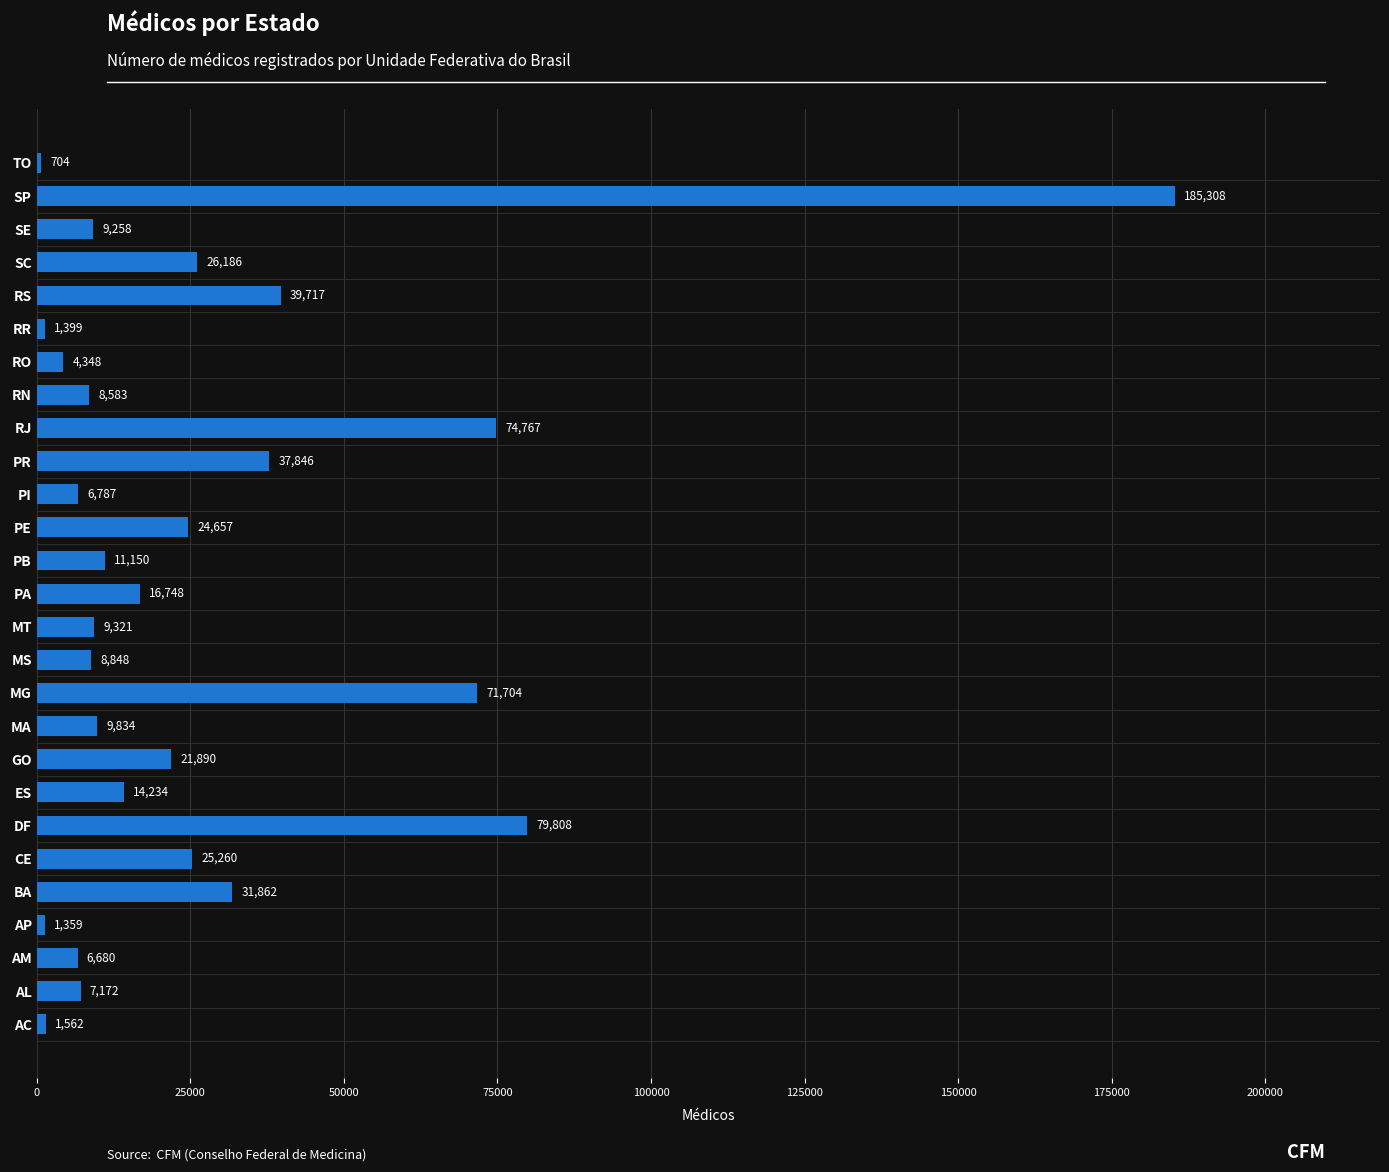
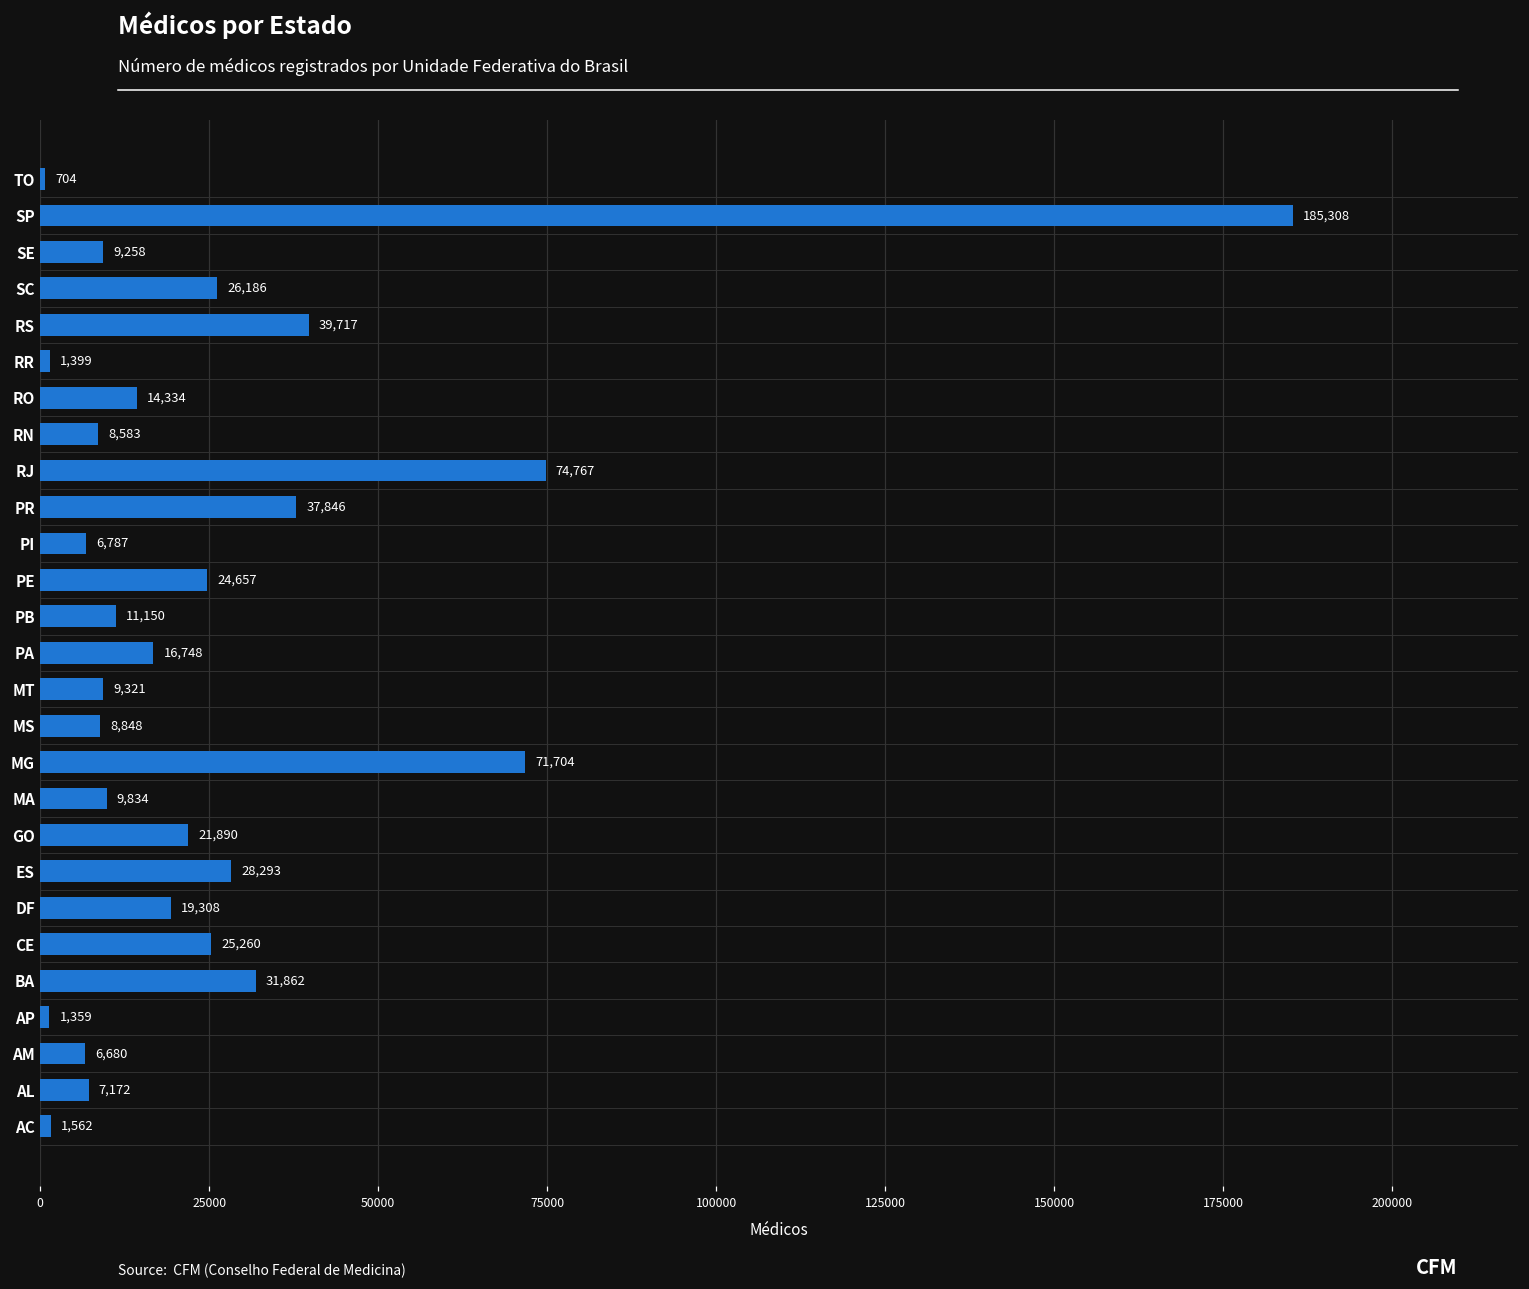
  {
    "TO": "704",
    "SP": "185,308",
    "SE": "9,258",
    "SC": "26,186",
    "RS": "39,717",
    "RR": "1,399",
-   "RO": "4,348",
+   "RO": "14,334",
    "RN": "8,583",
    "RJ": "74,767",
    "PR": "37,846",
    "PI": "6,787",
    "PE": "24,657",
    "PB": "11,150",
    "PA": "16,748",
    "MT": "9,321",
    "MS": "8,848",
    "MG": "71,704",
    "MA": "9,834",
    "GO": "21,890",
-   "ES": "14,234",
-   "DF": "79,808",
+   "ES": "28,293",
+   "DF": "19,308",
    "CE": "25,260",
    "BA": "31,862",
    "AP": "1,359",
    "AM": "6,680",
    "AL": "7,172",
    "AC": "1,562"
  }
